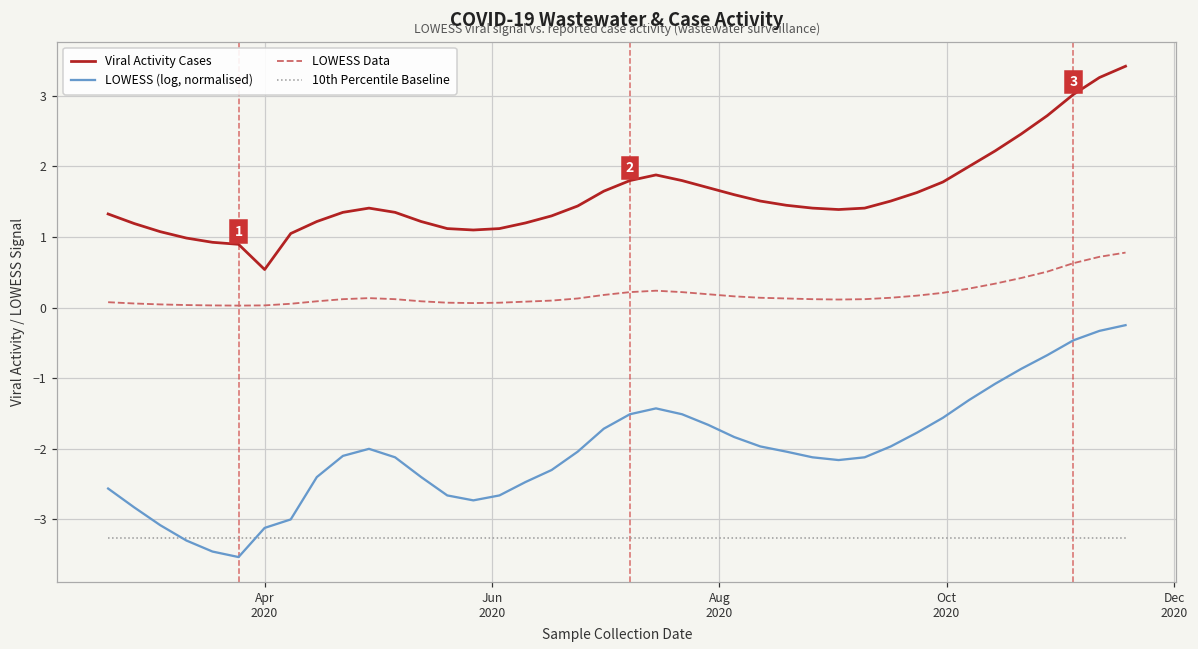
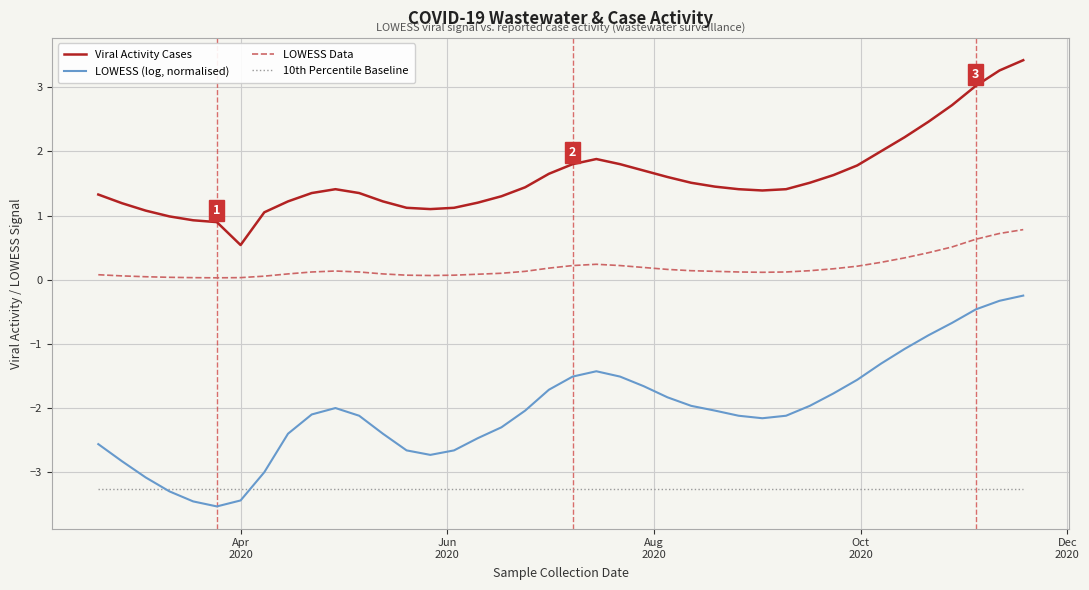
  {
    "Viral Activity Cases": {
      "Apr 2020": 0.5
    },
    "LOWESS (log, normalised)": {
-     "Apr 2020": -3.1
+     "Apr 2020": -3.4
    },
    "LOWESS Data": {
      "Apr 2020": 0.0
    },
    "10th Percentile Baseline": {
      "Apr 2020": -3.3
    }
  }
